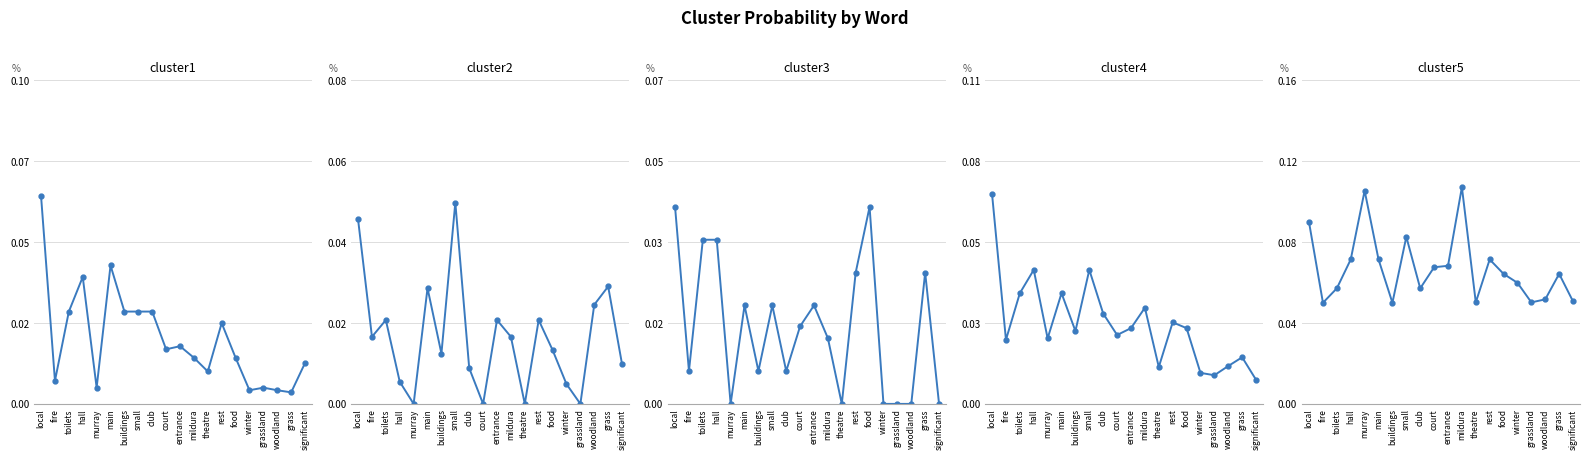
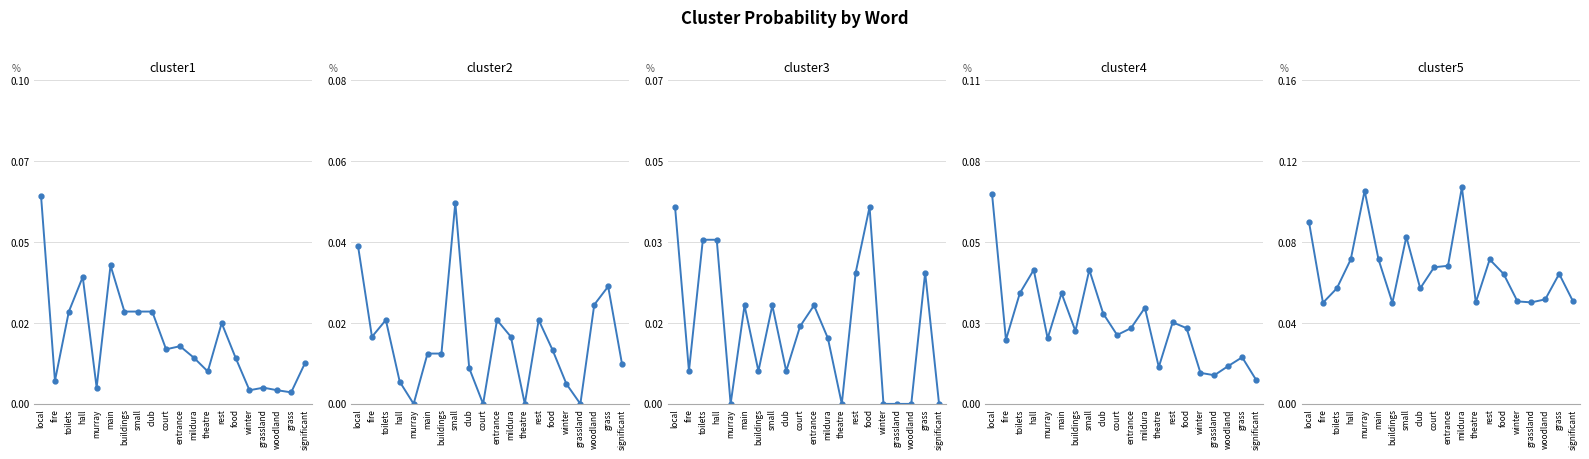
  {
    "cluster2": {
-     "local": 0.044,
+     "local": 0.038,
      "fire": 0.016,
      "toilets": 0.020,
      "hall": 0.005,
      "murray": 0.000,
-     "main": 0.028,
+     "main": 0.012,
      "buildings": 0.012,
      "small": 0.048,
      "club": 0.009,
      "court": 0.000,
      "entrance": 0.020,
      "mildura": 0.016,
      "theatre": 0.000,
      "rest": 0.020,
      "food": 0.013,
      "winter": 0.005,
      "grassland": 0.000,
      "woodland": 0.024,
      "grass": 0.028,
      "significant": 0.010
    },
    "cluster5": {
      "local": 0.090,
      "fire": 0.050,
      "toilets": 0.057,
      "hall": 0.071,
      "murray": 0.106,
      "main": 0.071,
      "buildings": 0.050,
      "small": 0.083,
      "club": 0.057,
      "court": 0.068,
      "entrance": 0.068,
      "mildura": 0.107,
      "theatre": 0.050,
      "rest": 0.071,
      "food": 0.064,
-     "winter": 0.060,
+     "winter": 0.051,
      "grassland": 0.050,
      "woodland": 0.052,
      "grass": 0.064,
      "significant": 0.051
    }
  }
